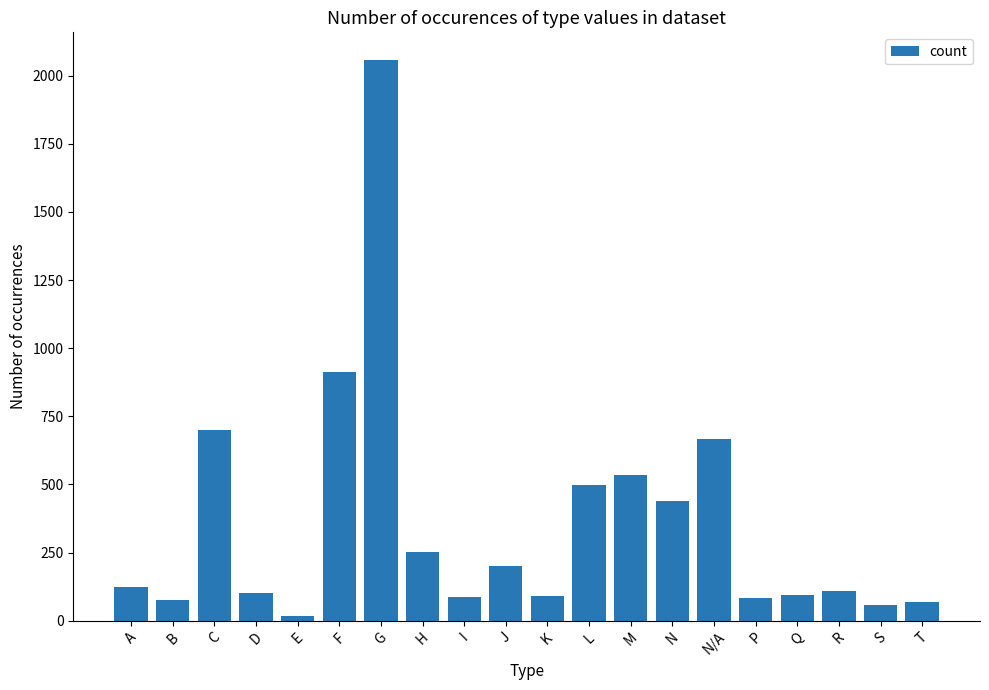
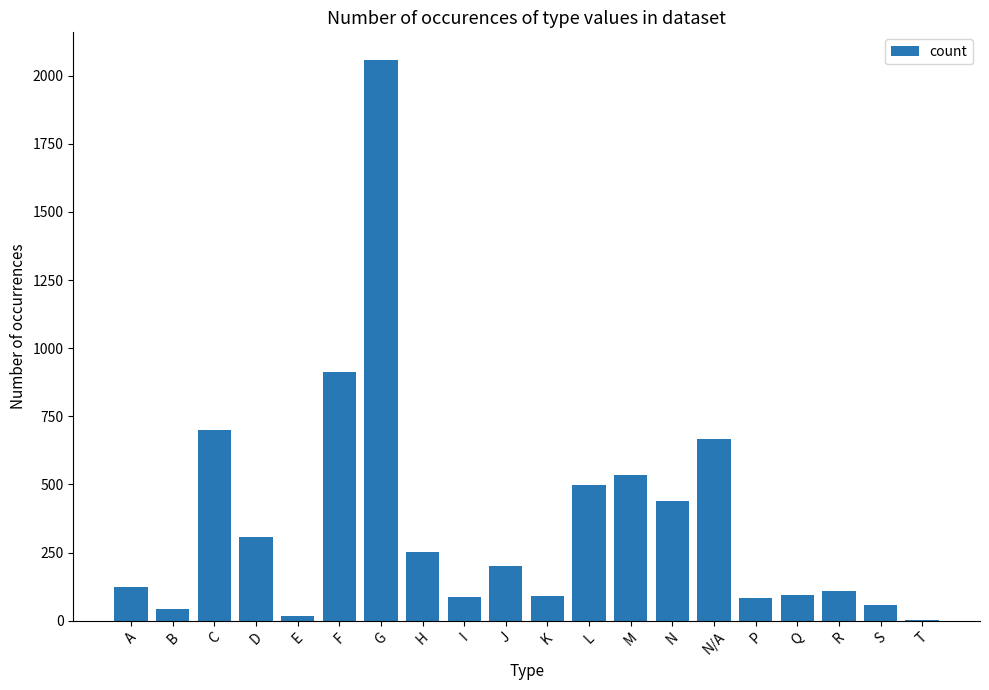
  {
    "A": 130,
-   "B": 80,
+   "B": 40,
    "C": 700,
-   "D": 100,
+   "D": 310,
    "E": 20,
    "F": 910,
    "G": 2060,
    "H": 250,
    "I": 90,
    "J": 200,
    "K": 90,
    "L": 500,
    "M": 540,
    "N": 440,
    "N/A": 670,
    "P": 80,
    "Q": 90,
    "R": 110,
    "S": 60,
-   "T": 70
+   "T": 0
  }
